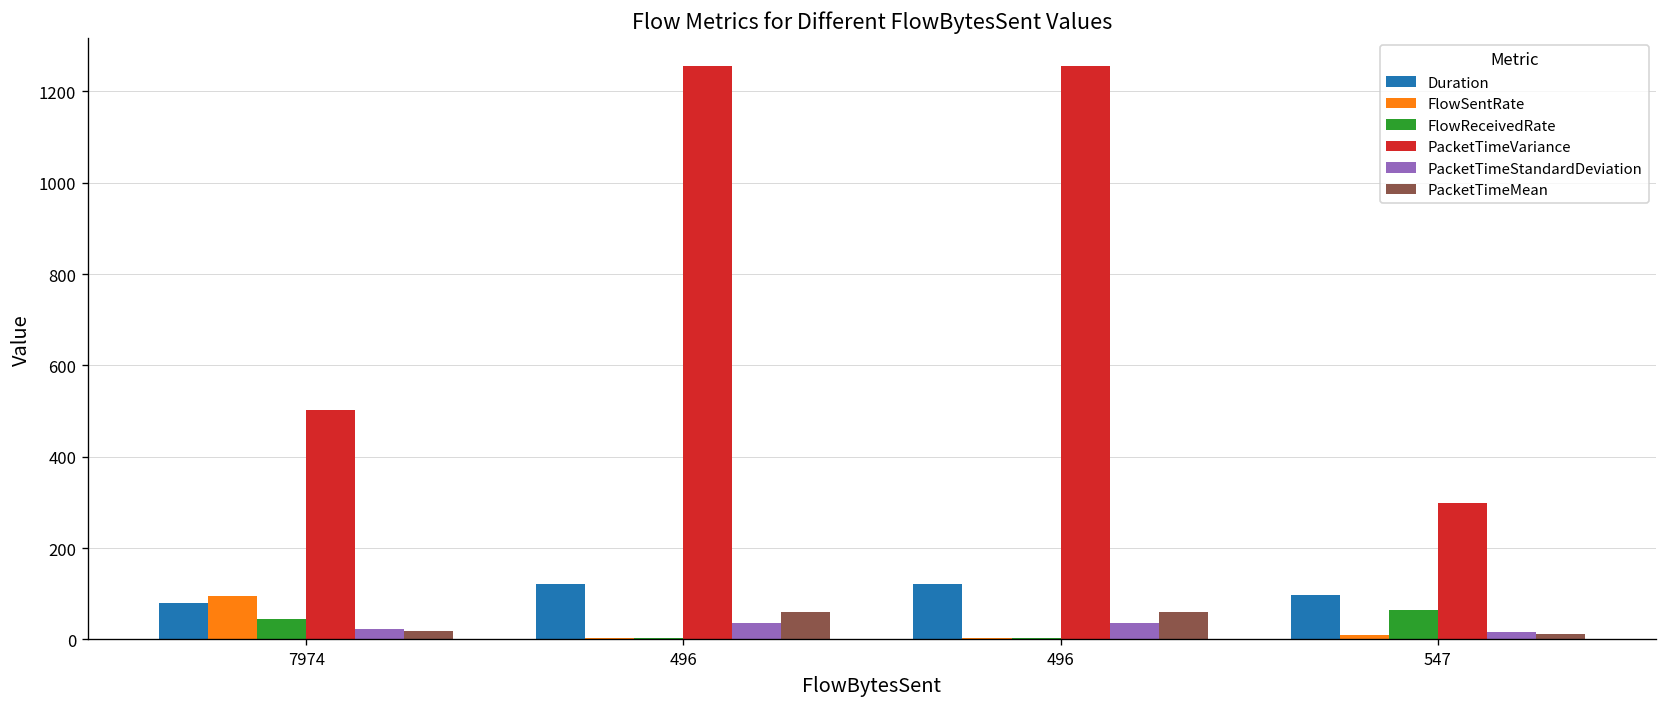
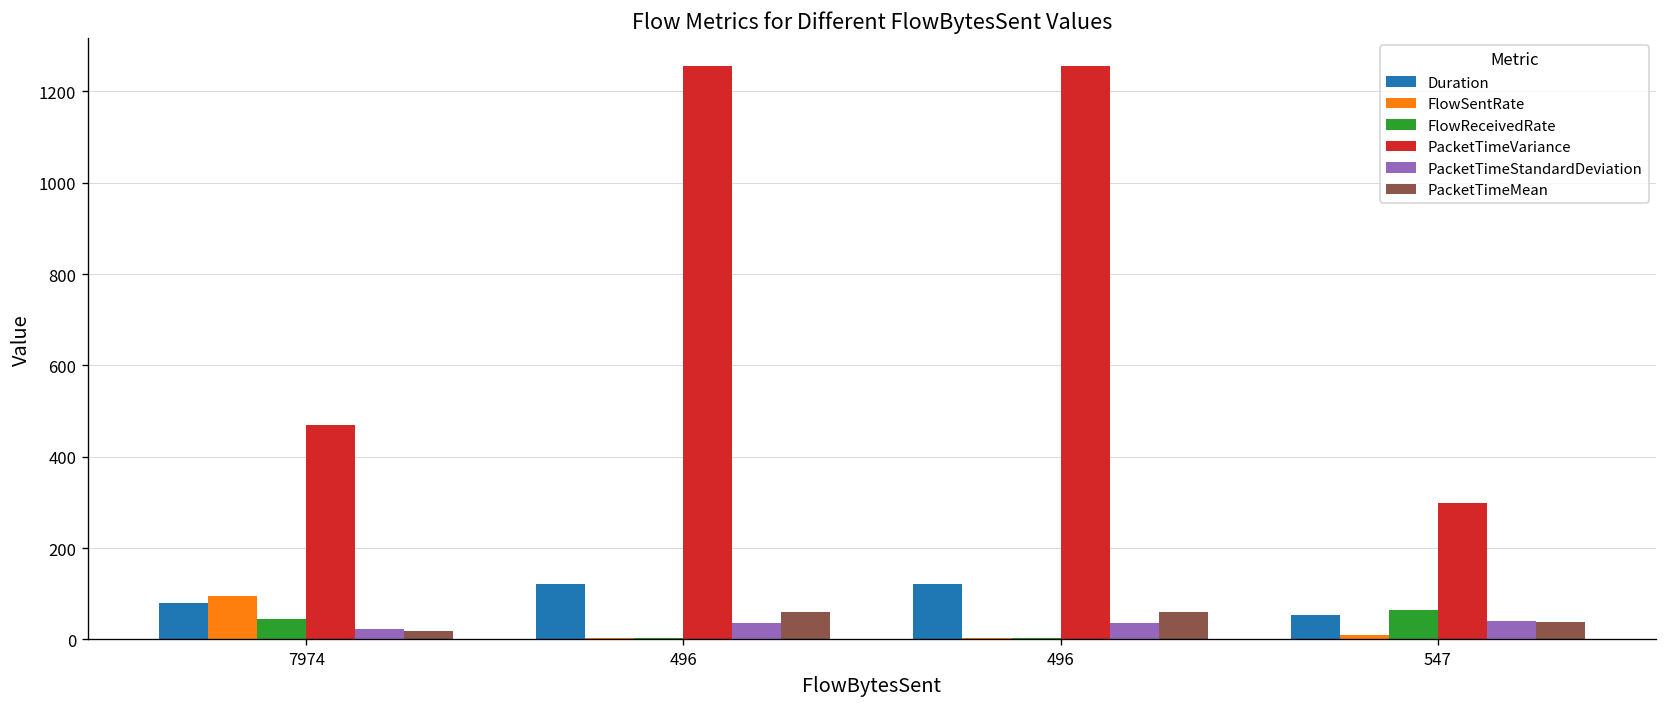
  {
    "Duration": {
      "7974": 80,
-     "547": 100
+     "547": 50
    },
    "FlowSentRate": {
      "7974": 100,
      "547": 10
    },
    "FlowReceivedRate": {
      "7974": 50,
      "547": 70
    },
    "PacketTimeVariance": {
-     "7974": 500,
+     "7974": 470,
      "547": 300
    },
    "PacketTimeStandardDeviation": {
      "7974": 20,
-     "547": 20
+     "547": 40
    },
    "PacketTimeMean": {
      "7974": 20,
-     "547": 10
+     "547": 40
    }
  }
